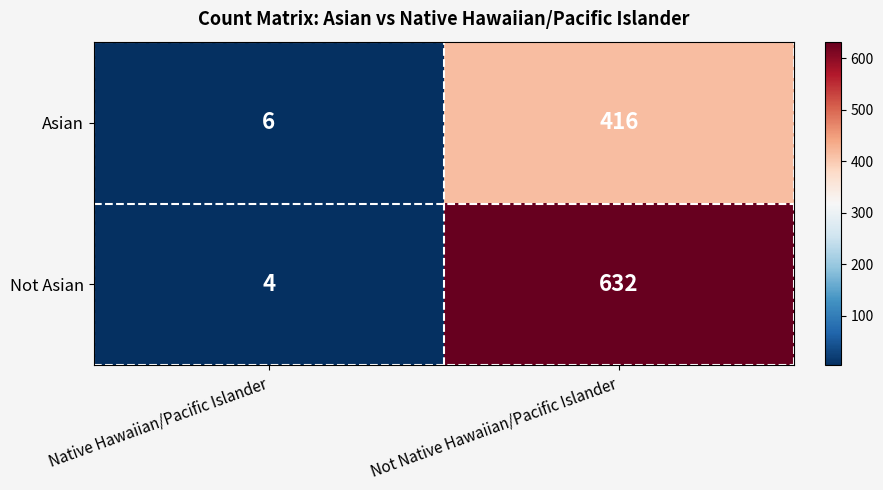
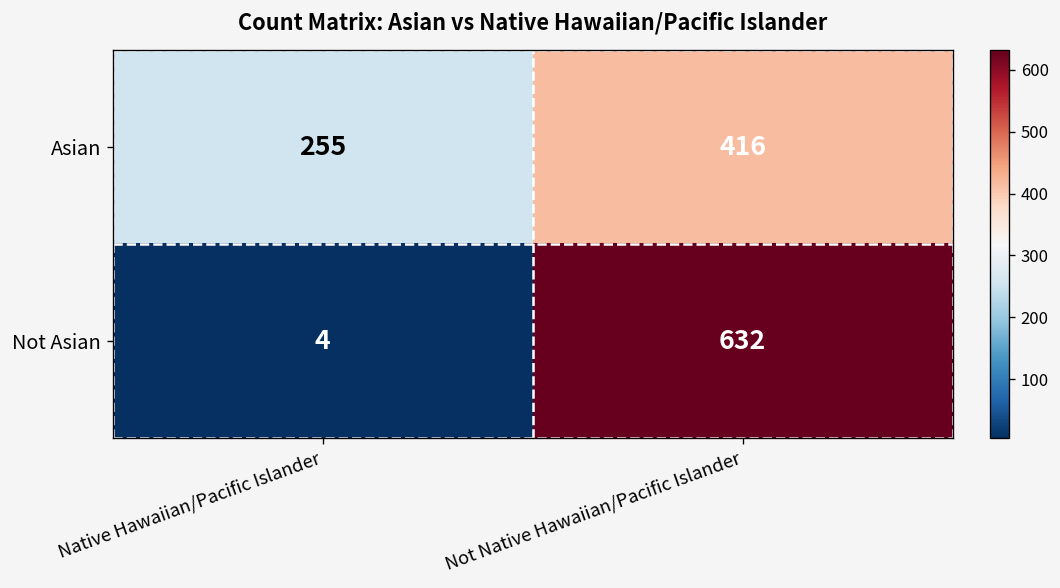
  {
    "Asian": {
-     "Native Hawaiian/Pacific Islander": 6,
+     "Native Hawaiian/Pacific Islander": 255,
      "Not Native Hawaiian/Pacific Islander": 416
    },
    "Not Asian": {
      "Native Hawaiian/Pacific Islander": 4,
      "Not Native Hawaiian/Pacific Islander": 632
    }
  }
